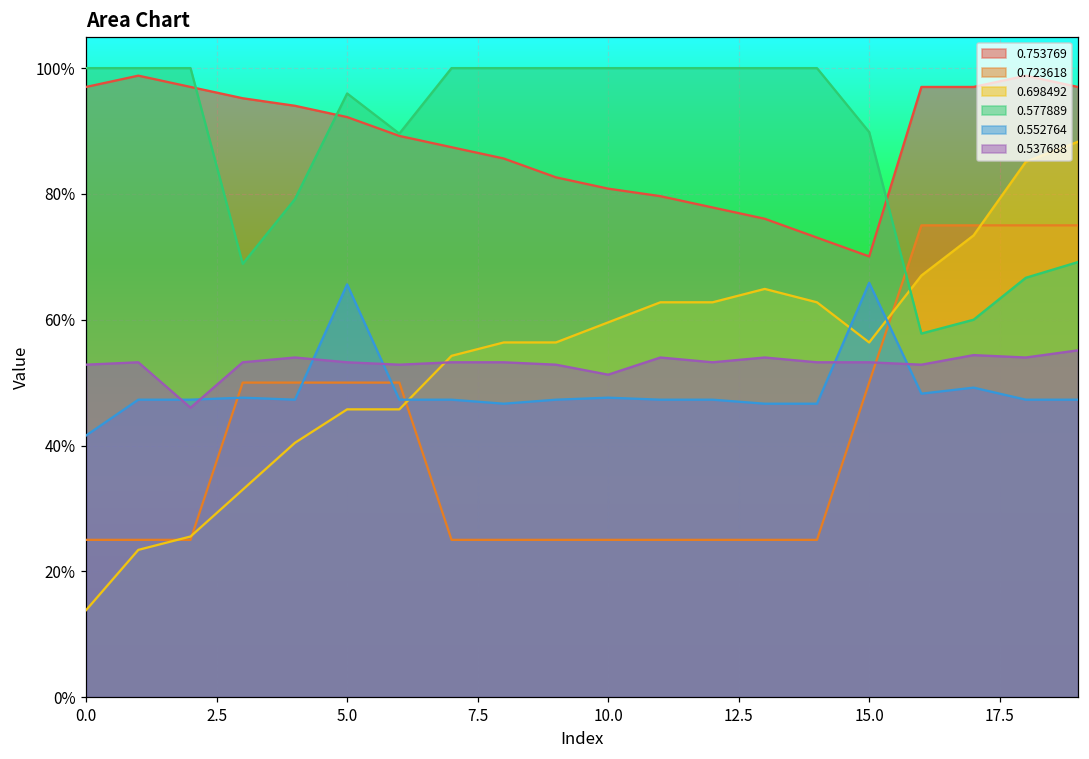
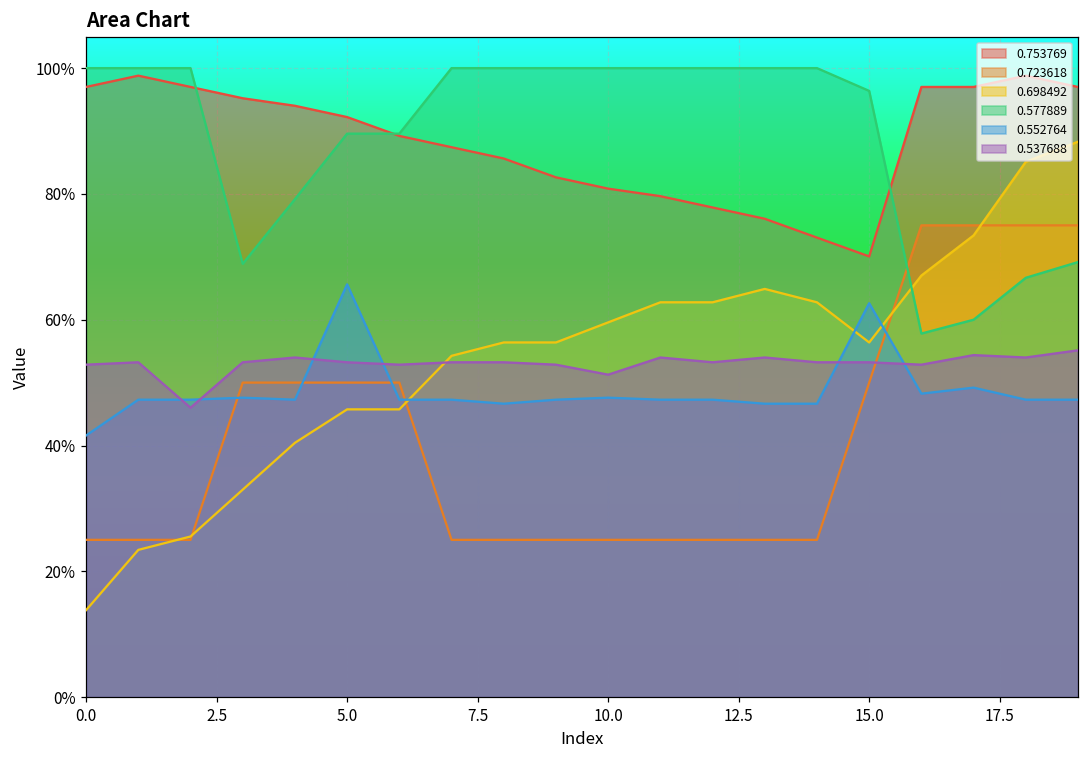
  {
    "0.577889": {
      "0.0": "100%",
-     "5.0": "96%",
+     "5.0": "90%",
      "10.0": "100%",
-     "15.0": "90%"
+     "15.0": "96%"
    },
    "0.552764": {
      "0.0": "42%",
      "5.0": "66%",
      "10.0": "48%",
-     "15.0": "66%"
+     "15.0": "63%"
    },
    "0.537688": {
      "0.0": "53%",
      "5.0": "53%",
      "10.0": "51%",
      "15.0": "53%"
    }
  }
